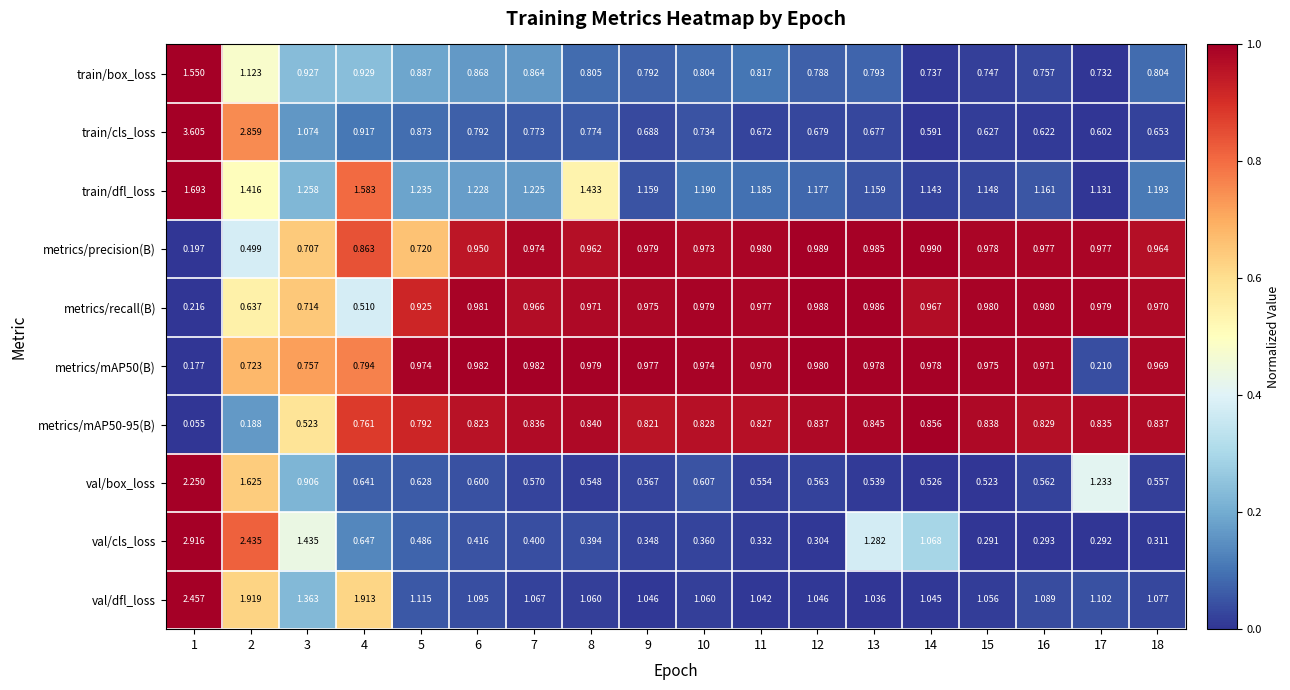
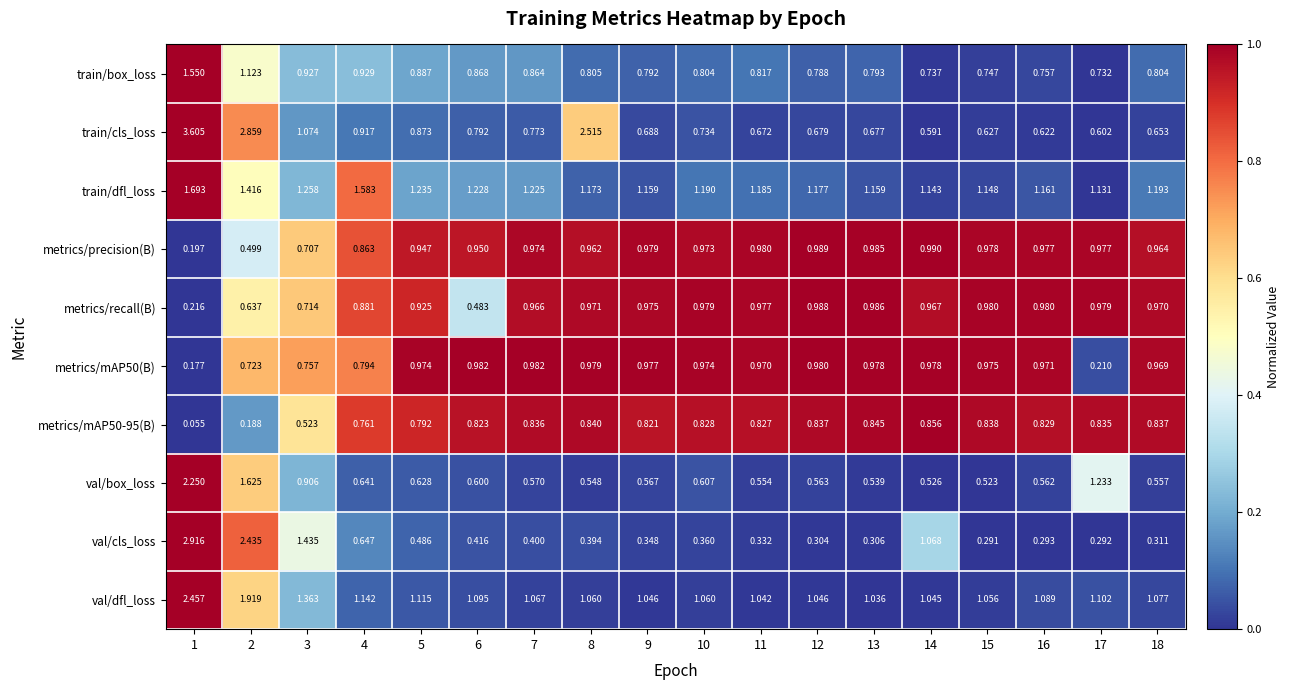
  {
    "train/box_loss": {
      "1": 1.550,
      "2": 1.123,
      "3": 0.927,
      "4": 0.929,
      "5": 0.887,
      "6": 0.868,
      "7": 0.864,
      "8": 0.805,
      "9": 0.792,
      "10": 0.804,
      "11": 0.817,
      "12": 0.788,
      "13": 0.793,
      "14": 0.737,
      "15": 0.747,
      "16": 0.757,
      "17": 0.732,
      "18": 0.804
    },
    "train/cls_loss": {
      "1": 3.605,
      "2": 2.859,
      "3": 1.074,
      "4": 0.917,
      "5": 0.873,
      "6": 0.792,
      "7": 0.773,
-     "8": 0.774,
+     "8": 2.515,
      "9": 0.688,
      "10": 0.734,
      "11": 0.672,
      "12": 0.679,
      "13": 0.677,
      "14": 0.591,
      "15": 0.627,
      "16": 0.622,
      "17": 0.602,
      "18": 0.653
    },
    "train/dfl_loss": {
      "1": 1.693,
      "2": 1.416,
      "3": 1.258,
      "4": 1.583,
      "5": 1.235,
      "6": 1.228,
      "7": 1.225,
-     "8": 1.433,
+     "8": 1.173,
      "9": 1.159,
      "10": 1.190,
      "11": 1.185,
      "12": 1.177,
      "13": 1.159,
      "14": 1.143,
      "15": 1.148,
      "16": 1.161,
      "17": 1.131,
      "18": 1.193
    },
    "metrics/precision(B)": {
      "1": 0.197,
      "2": 0.499,
      "3": 0.707,
      "4": 0.863,
-     "5": 0.720,
+     "5": 0.947,
      "6": 0.950,
      "7": 0.974,
      "8": 0.962,
      "9": 0.979,
      "10": 0.973,
      "11": 0.980,
      "12": 0.989,
      "13": 0.985,
      "14": 0.990,
      "15": 0.978,
      "16": 0.977,
      "17": 0.977,
      "18": 0.964
    },
    "metrics/recall(B)": {
      "1": 0.216,
      "2": 0.637,
      "3": 0.714,
-     "4": 0.510,
+     "4": 0.881,
      "5": 0.925,
-     "6": 0.981,
+     "6": 0.483,
      "7": 0.966,
      "8": 0.971,
      "9": 0.975,
      "10": 0.979,
      "11": 0.977,
      "12": 0.988,
      "13": 0.986,
      "14": 0.967,
      "15": 0.980,
      "16": 0.980,
      "17": 0.979,
      "18": 0.970
    },
    "metrics/mAP50(B)": {
      "1": 0.177,
      "2": 0.723,
      "3": 0.757,
      "4": 0.794,
      "5": 0.974,
      "6": 0.982,
      "7": 0.982,
      "8": 0.979,
      "9": 0.977,
      "10": 0.974,
      "11": 0.970,
      "12": 0.980,
      "13": 0.978,
      "14": 0.978,
      "15": 0.975,
      "16": 0.971,
      "17": 0.210,
      "18": 0.969
    },
    "metrics/mAP50-95(B)": {
      "1": 0.055,
      "2": 0.188,
      "3": 0.523,
      "4": 0.761,
      "5": 0.792,
      "6": 0.823,
      "7": 0.836,
      "8": 0.840,
      "9": 0.821,
      "10": 0.828,
      "11": 0.827,
      "12": 0.837,
      "13": 0.845,
      "14": 0.856,
      "15": 0.838,
      "16": 0.829,
      "17": 0.835,
      "18": 0.837
    },
    "val/box_loss": {
      "1": 2.250,
      "2": 1.625,
      "3": 0.906,
      "4": 0.641,
      "5": 0.628,
      "6": 0.600,
      "7": 0.570,
      "8": 0.548,
      "9": 0.567,
      "10": 0.607,
      "11": 0.554,
      "12": 0.563,
      "13": 0.539,
      "14": 0.526,
      "15": 0.523,
      "16": 0.562,
      "17": 1.233,
      "18": 0.557
    },
    "val/cls_loss": {
      "1": 2.916,
      "2": 2.435,
      "3": 1.435,
      "4": 0.647,
      "5": 0.486,
      "6": 0.416,
      "7": 0.400,
      "8": 0.394,
      "9": 0.348,
      "10": 0.360,
      "11": 0.332,
      "12": 0.304,
-     "13": 1.282,
+     "13": 0.306,
      "14": 1.068,
      "15": 0.291,
      "16": 0.293,
      "17": 0.292,
      "18": 0.311
    },
    "val/dfl_loss": {
      "1": 2.457,
      "2": 1.919,
      "3": 1.363,
-     "4": 1.913,
+     "4": 1.142,
      "5": 1.115,
      "6": 1.095,
      "7": 1.067,
      "8": 1.060,
      "9": 1.046,
      "10": 1.060,
      "11": 1.042,
      "12": 1.046,
      "13": 1.036,
      "14": 1.045,
      "15": 1.056,
      "16": 1.089,
      "17": 1.102,
      "18": 1.077
    }
  }
